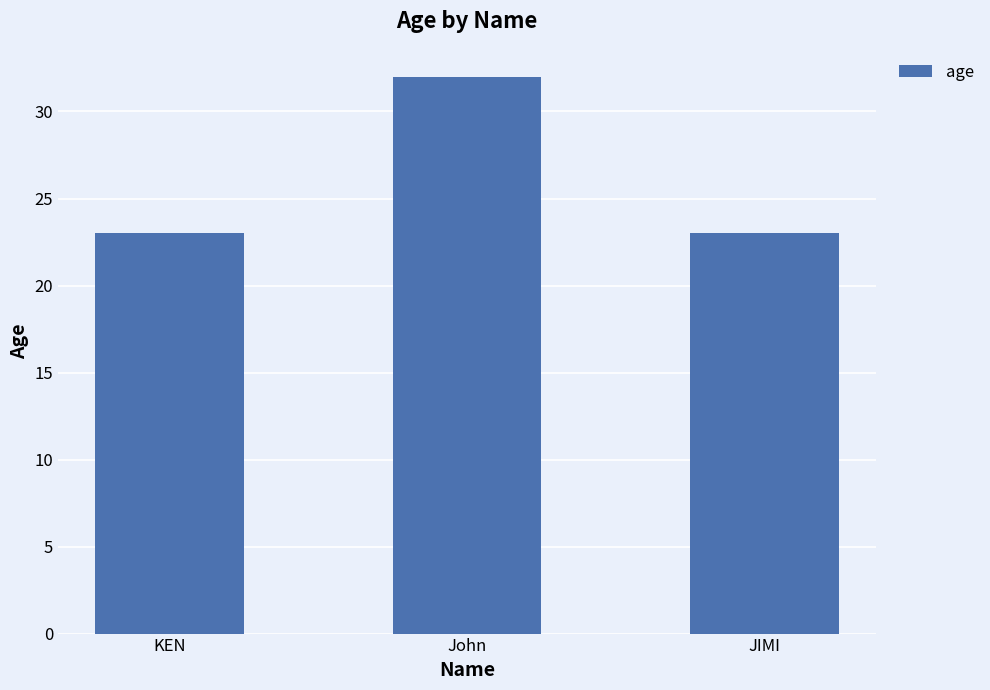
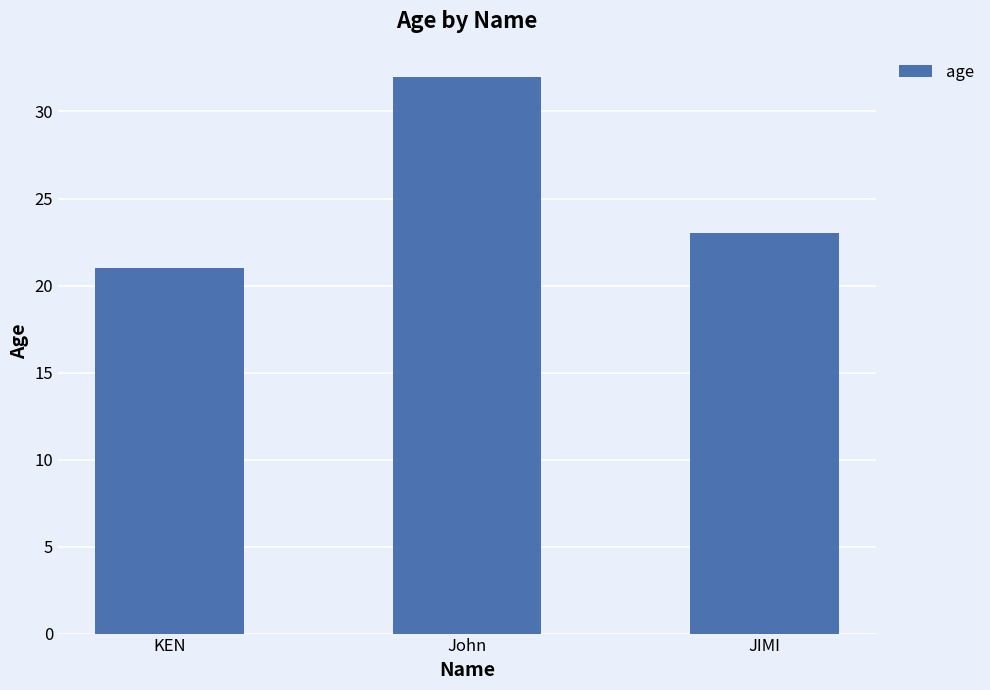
  {
-   "KEN": 23,
+   "KEN": 21,
    "John": 32,
    "JIMI": 23
  }
